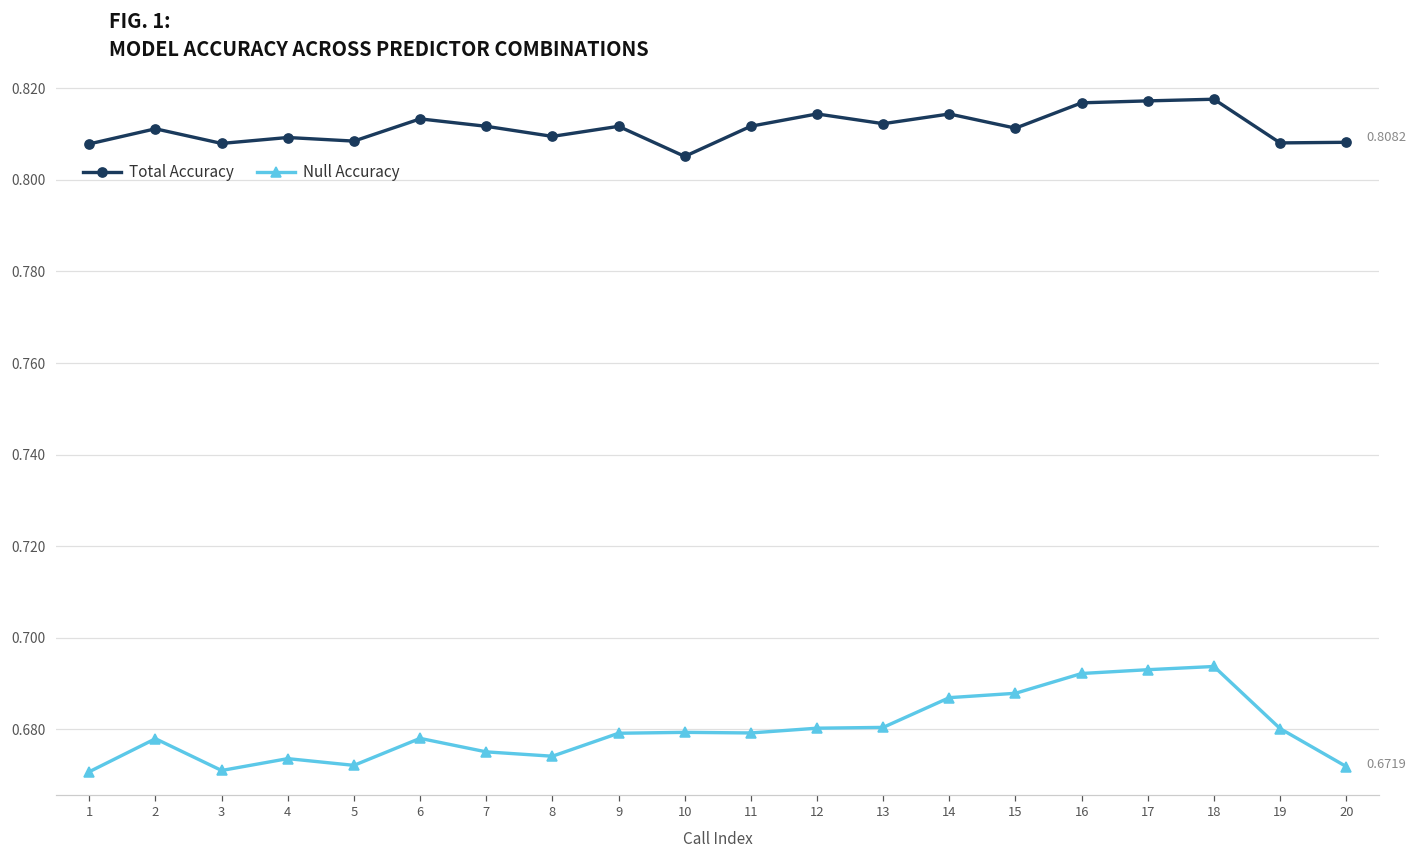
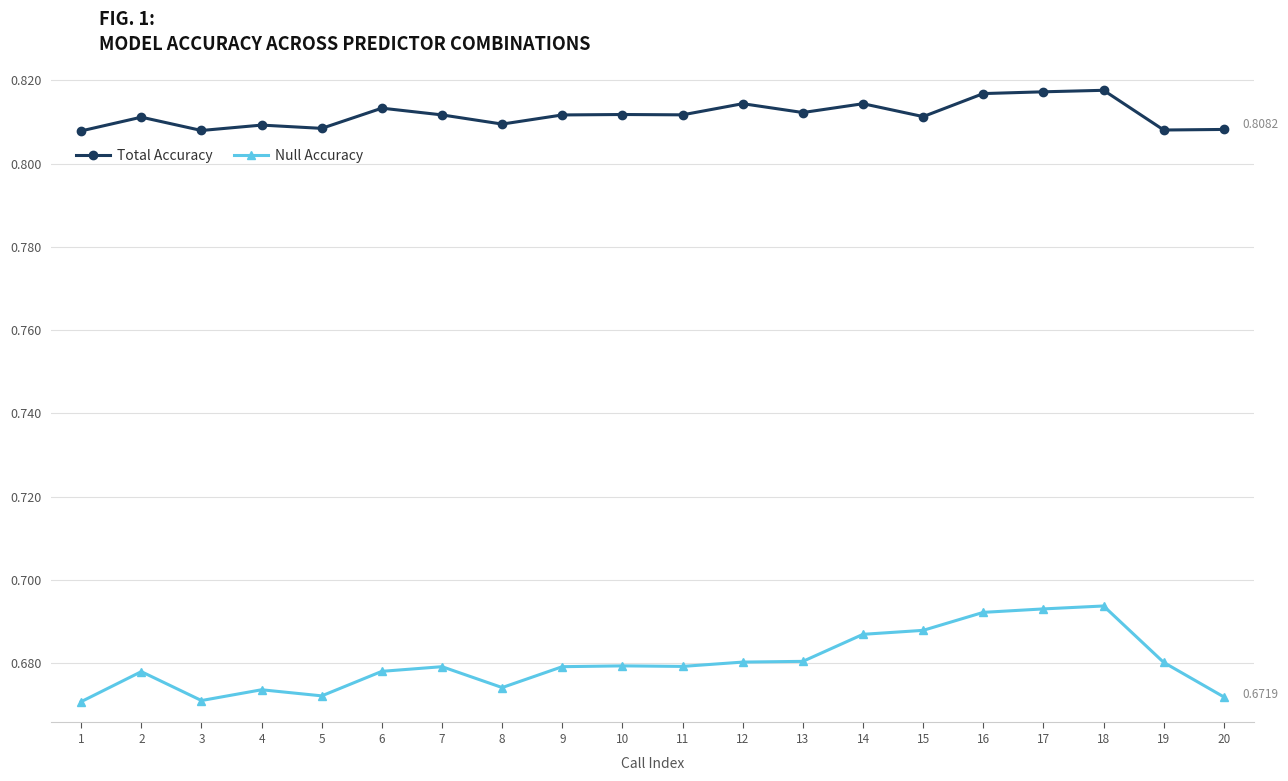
  {
    "Total Accuracy": {
      "1": 0.808,
      "2": 0.811,
      "3": 0.808,
      "4": 0.809,
      "5": 0.808,
      "6": 0.813,
      "7": 0.812,
      "8": 0.809,
      "9": 0.812,
-     "10": 0.805,
+     "10": 0.812,
      "11": 0.812,
      "12": 0.814,
      "13": 0.812,
      "14": 0.814,
      "15": 0.811,
      "16": 0.817,
      "17": 0.817,
      "18": 0.818,
      "19": 0.808
    },
    "Null Accuracy": {
      "1": 0.671,
      "2": 0.678,
      "3": 0.671,
      "4": 0.674,
      "5": 0.672,
      "6": 0.678,
-     "7": 0.675,
+     "7": 0.679,
      "8": 0.674,
      "9": 0.679,
      "10": 0.679,
      "11": 0.679,
      "12": 0.680,
      "13": 0.680,
      "14": 0.687,
      "15": 0.688,
      "16": 0.692,
      "17": 0.693,
      "18": 0.694,
      "19": 0.680
    }
  }
